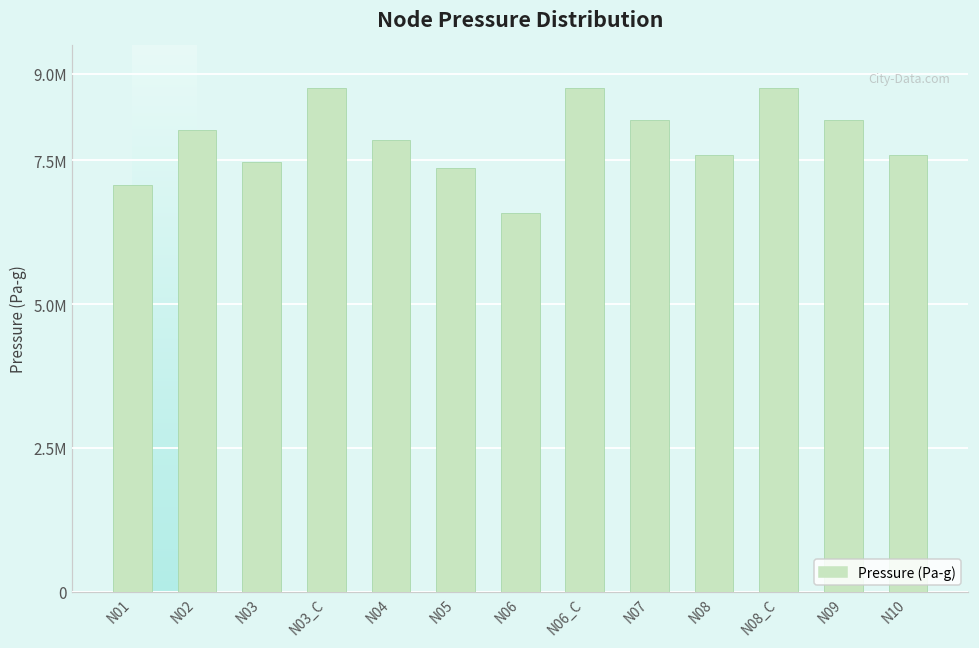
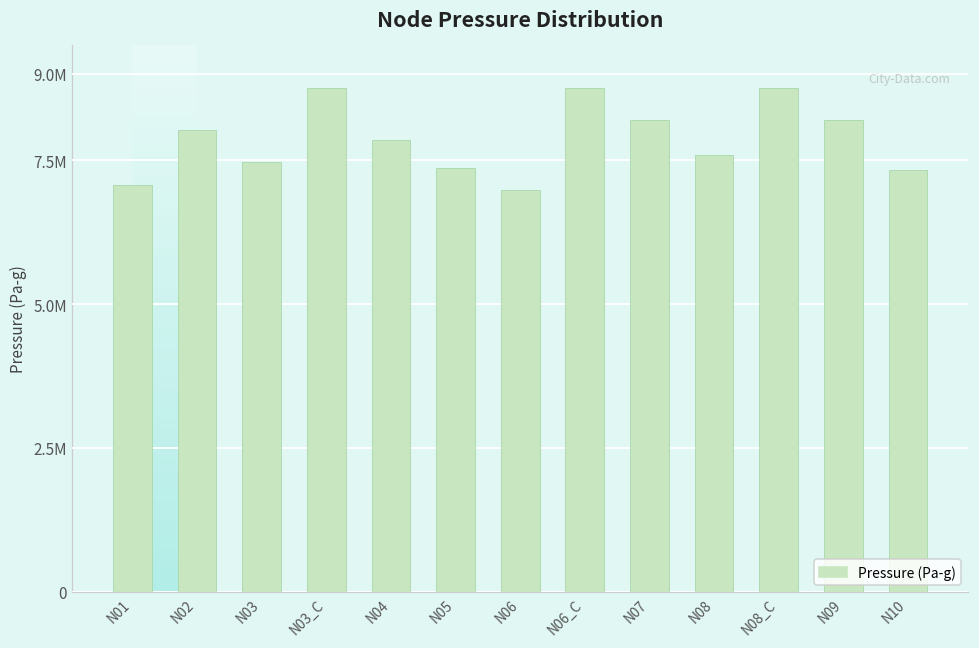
  {
    "N01": 7100000,
    "N02": 8000000,
    "N03": 7500000,
    "N03_C": 8800000,
    "N04": 7900000,
    "N05": 7400000,
-   "N06": 6600000,
+   "N06": 7000000,
    "N06_C": 8800000,
    "N07": 8200000,
    "N08": 7600000,
    "N08_C": 8800000,
    "N09": 8200000,
-   "N10": 7600000
+   "N10": 7300000
  }
